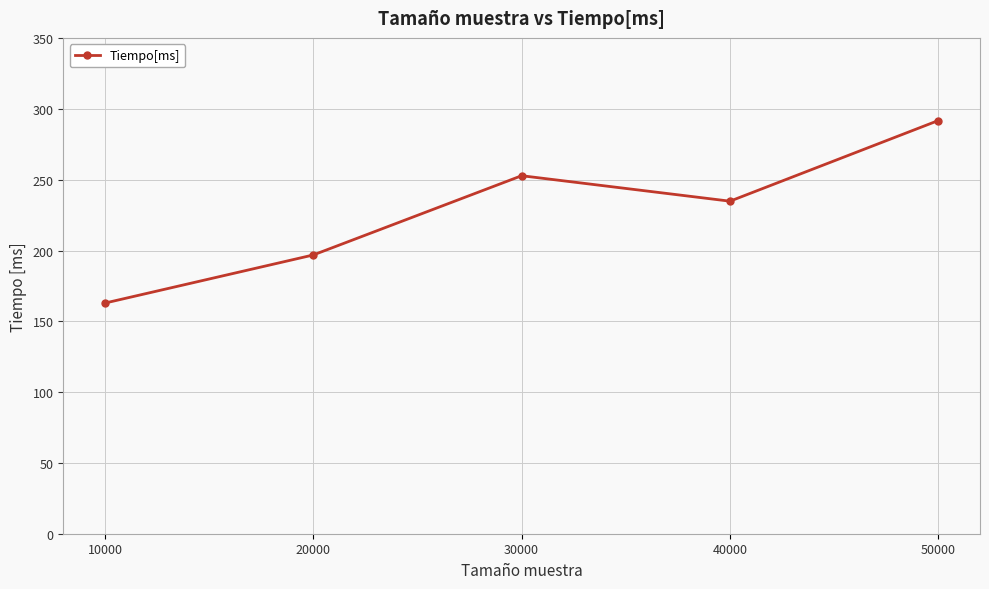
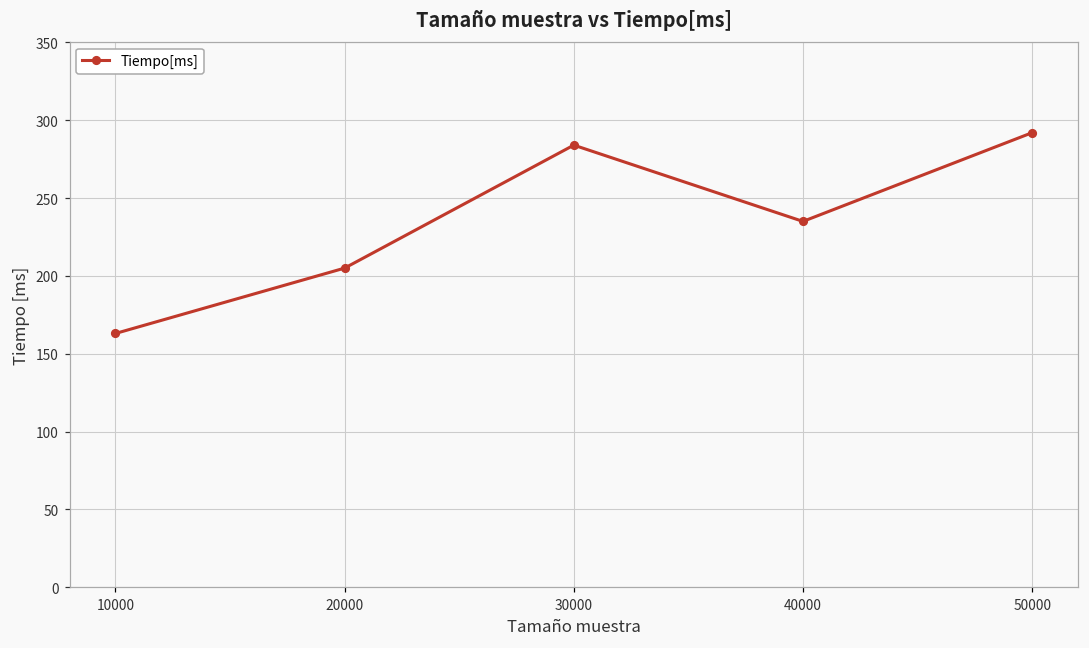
  {
    "10000": 163,
-   "20000": 197,
-   "30000": 253,
+   "20000": 205,
+   "30000": 284,
    "40000": 235,
    "50000": 292
  }
